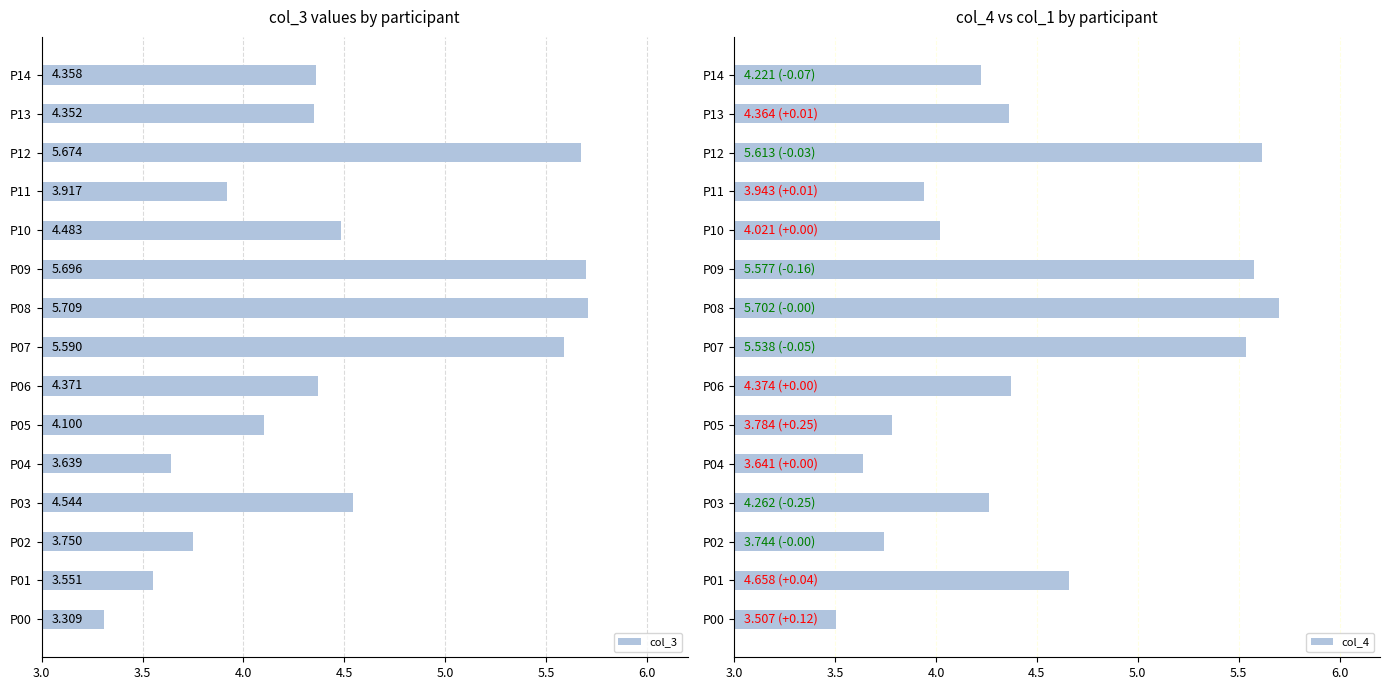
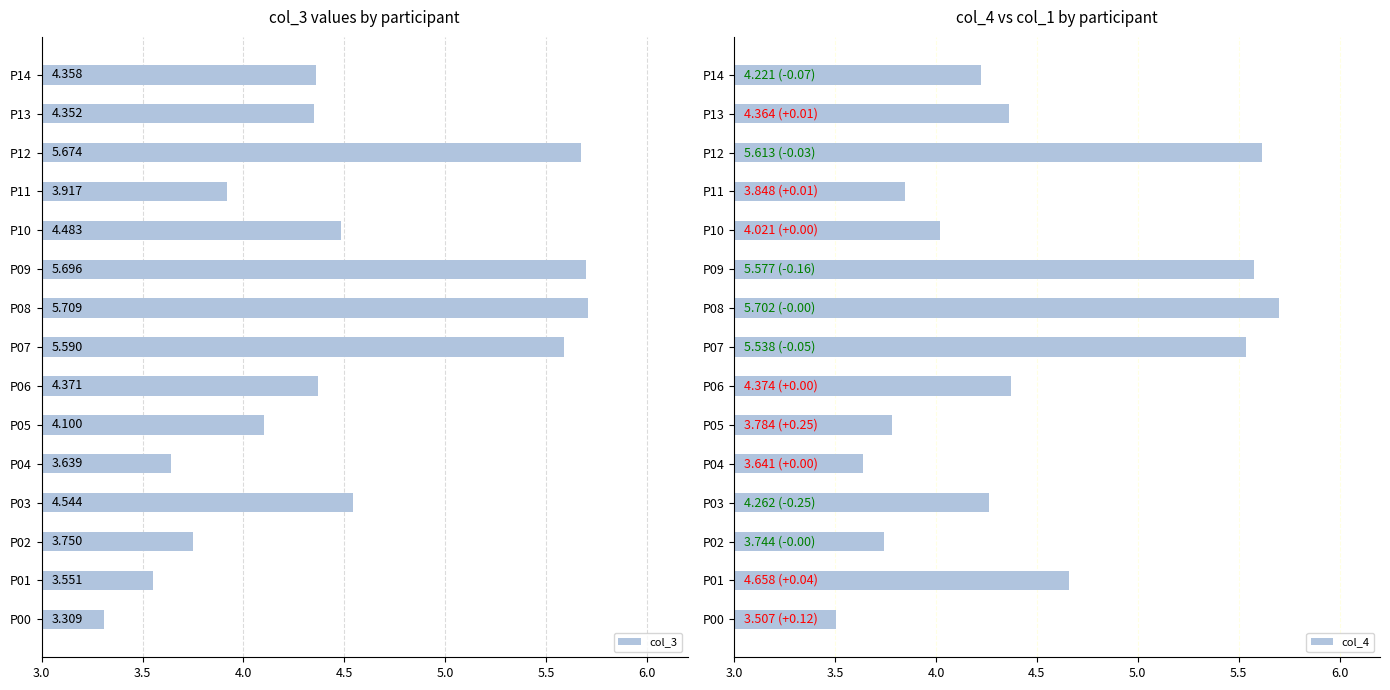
  {
    "col_3 values by participant": {
      "P14": 4.358,
      "P13": 4.352,
      "P12": 5.674,
      "P11": 3.917,
      "P10": 4.483,
      "P09": 5.696,
      "P08": 5.709,
      "P07": 5.590,
      "P06": 4.371,
      "P05": 4.100,
      "P04": 3.639,
      "P03": 4.544,
      "P02": 3.750,
      "P01": 3.551,
      "P00": 3.309
    },
    "col_4 vs col_1 by participant": {
      "P14": 4.221,
      "P13": 4.364,
      "P12": 5.613,
-     "P11": 3.943,
+     "P11": 3.848,
      "P10": 4.021,
      "P09": 5.577,
      "P08": 5.702,
      "P07": 5.538,
      "P06": 4.374,
      "P05": 3.784,
      "P04": 3.641,
      "P03": 4.262,
      "P02": 3.744,
      "P01": 4.658,
      "P00": 3.507
    }
  }
